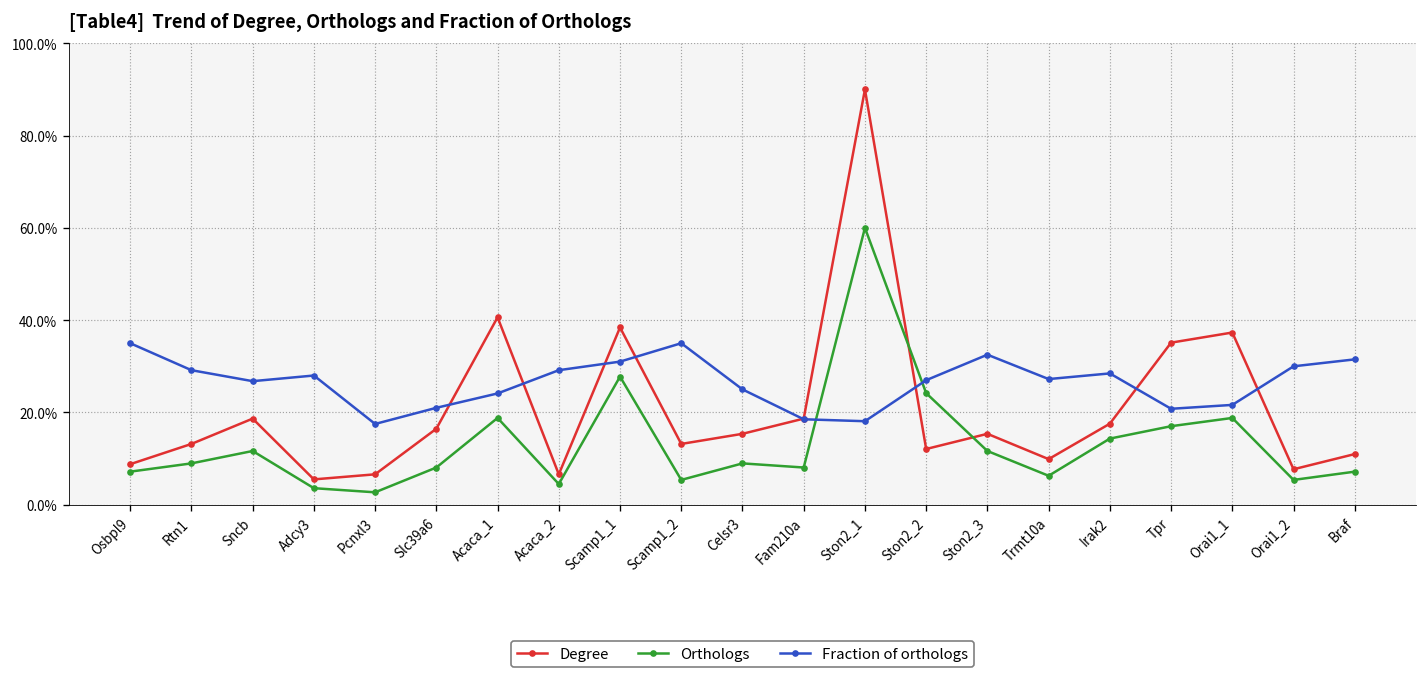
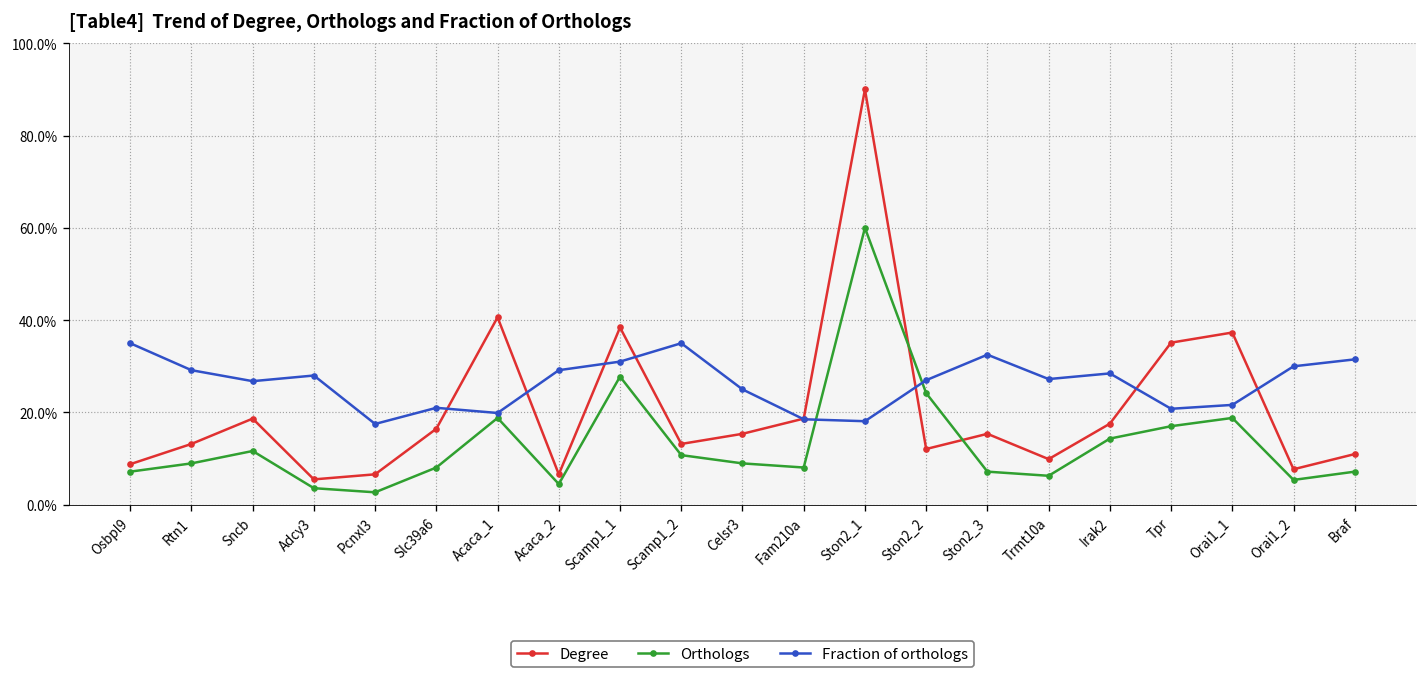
  {
    "Degree": {
      "Osbpl9": "9%",
      "Rtn1": "13%",
      "Sncb": "19%",
      "Adcy3": "5%",
      "Pcnxl3": "7%",
      "Slc39a6": "16%",
      "Acaca_1": "41%",
      "Acaca_2": "7%",
      "Scamp1_1": "38%",
      "Scamp1_2": "13%",
      "Celsr3": "15%",
      "Ston2_1": "90%",
      "Ston2_2": "12%",
      "Ston2_3": "15%",
      "Trmt10a": "10%",
      "Irak2": "18%",
      "Tpr": "35%",
      "Orai1_1": "37%",
      "Orai1_2": "8%",
      "Braf": "11%"
    },
    "Orthologs": {
      "Osbpl9": "7%",
      "Rtn1": "9%",
      "Sncb": "12%",
      "Adcy3": "4%",
      "Pcnxl3": "3%",
      "Slc39a6": "8%",
      "Acaca_1": "19%",
      "Acaca_2": "4%",
      "Scamp1_1": "28%",
-     "Scamp1_2": "5%",
+     "Scamp1_2": "11%",
      "Celsr3": "9%",
      "Fam210a": "8%",
      "Ston2_1": "60%",
      "Ston2_2": "24%",
-     "Ston2_3": "12%",
+     "Ston2_3": "7%",
      "Trmt10a": "6%",
      "Irak2": "14%",
      "Tpr": "17%",
      "Orai1_1": "19%",
      "Orai1_2": "5%",
      "Braf": "7%"
    },
    "Fraction of orthologs": {
      "Osbpl9": "35%",
      "Rtn1": "29%",
      "Sncb": "27%",
      "Adcy3": "28%",
      "Pcnxl3": "18%",
      "Slc39a6": "21%",
-     "Acaca_1": "24%",
+     "Acaca_1": "20%",
      "Acaca_2": "29%",
      "Scamp1_1": "31%",
      "Scamp1_2": "35%",
      "Celsr3": "25%",
      "Ston2_1": "18%",
      "Ston2_2": "27%",
      "Ston2_3": "33%",
      "Trmt10a": "27%",
      "Irak2": "28%",
      "Tpr": "21%",
      "Orai1_1": "22%",
      "Orai1_2": "30%",
      "Braf": "32%"
    }
  }
